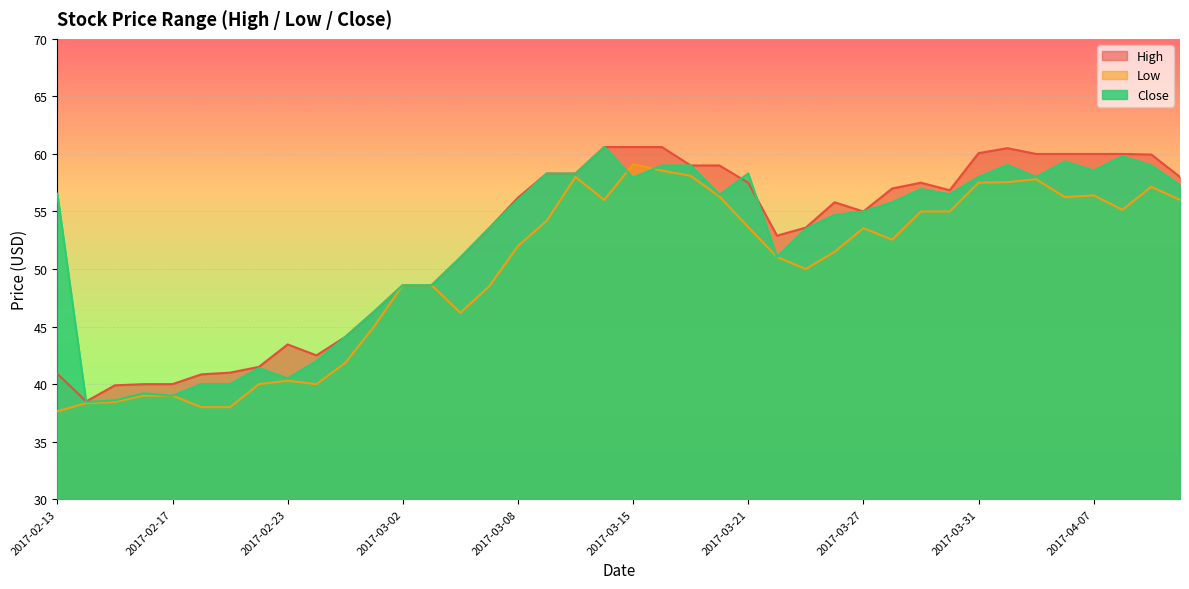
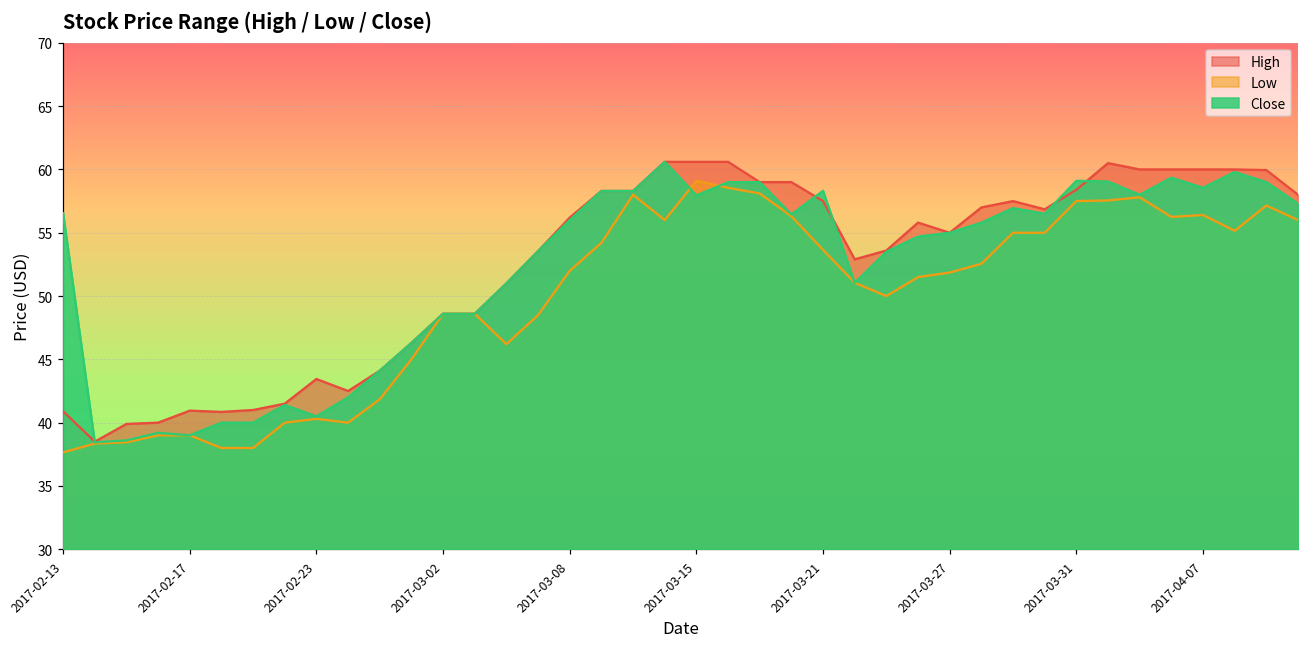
  {
    "High": {
      "2017-02-13": 40.9,
-     "2017-02-17": 40.0,
+     "2017-02-17": 41.0,
      "2017-02-23": 43.5,
      "2017-03-15": 60.6,
      "2017-03-21": 57.5,
-     "2017-03-31": 60.1,
+     "2017-03-31": 58.4,
      "2017-04-07": 60.0
    },
    "Low": {
      "2017-02-13": 37.7,
      "2017-03-08": 52.0,
      "2017-03-15": 59.1,
      "2017-03-21": 53.7,
-     "2017-03-27": 53.5,
+     "2017-03-27": 51.9,
      "2017-03-31": 57.5,
      "2017-04-07": 56.4
    },
    "Close": {
      "2017-02-13": 56.5,
      "2017-03-15": 58.0,
      "2017-03-21": 58.3,
-     "2017-03-31": 58.0,
+     "2017-03-31": 59.1,
      "2017-04-07": 58.6
    }
  }
